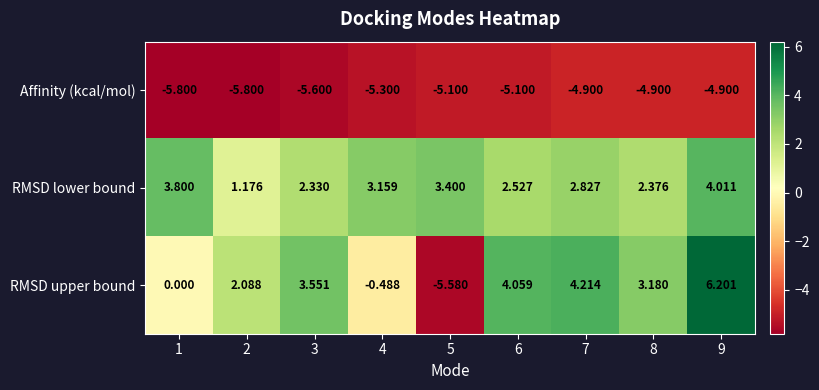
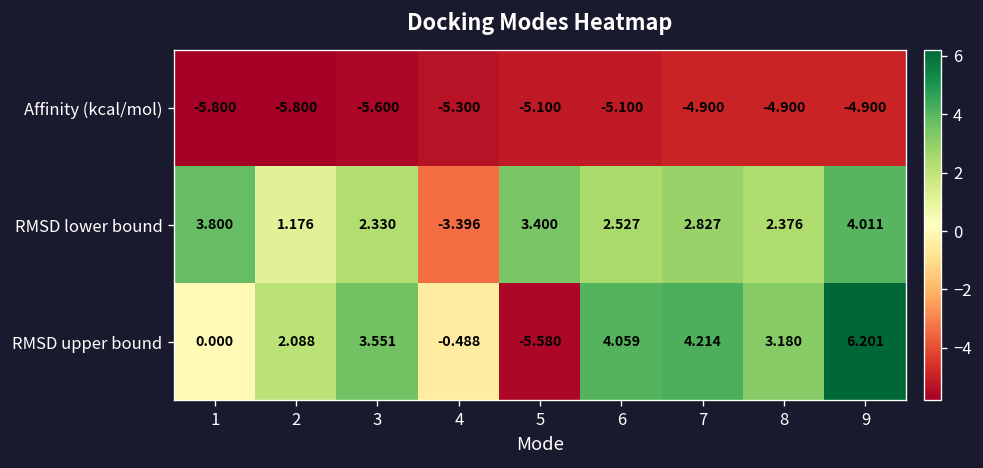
  {
    "Affinity (kcal/mol)": {
      "1": -5.800,
      "2": -5.800,
      "3": -5.600,
      "4": -5.300,
      "5": -5.100,
      "6": -5.100,
      "7": -4.900,
      "8": -4.900,
      "9": -4.900
    },
    "RMSD lower bound": {
      "1": 3.800,
      "2": 1.176,
      "3": 2.330,
-     "4": 3.159,
+     "4": -3.396,
      "5": 3.400,
      "6": 2.527,
      "7": 2.827,
      "8": 2.376,
      "9": 4.011
    },
    "RMSD upper bound": {
      "1": 0.000,
      "2": 2.088,
      "3": 3.551,
      "4": -0.488,
      "5": -5.580,
      "6": 4.059,
      "7": 4.214,
      "8": 3.180,
      "9": 6.201
    }
  }
